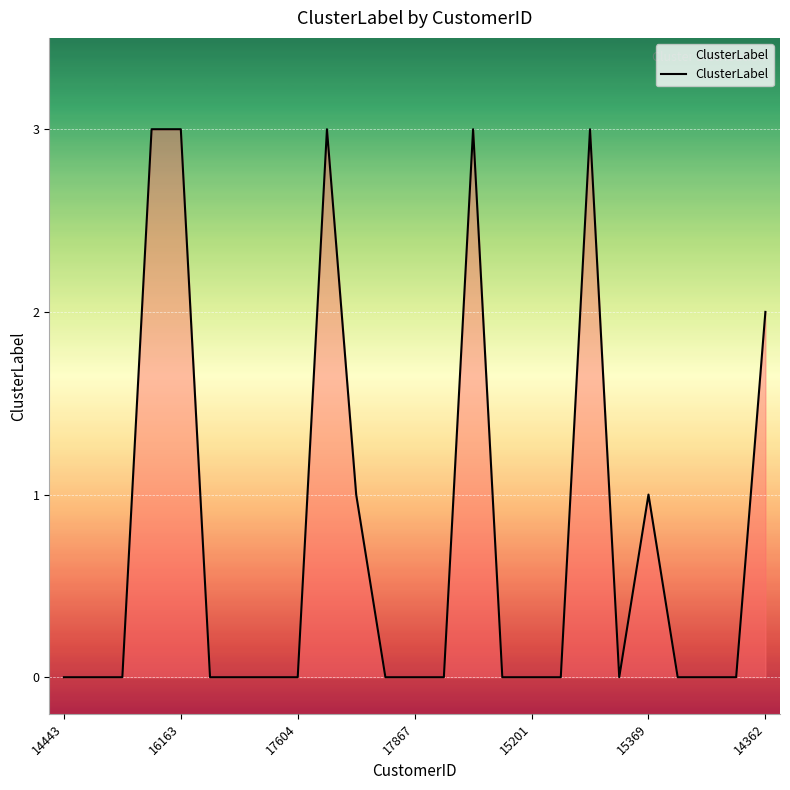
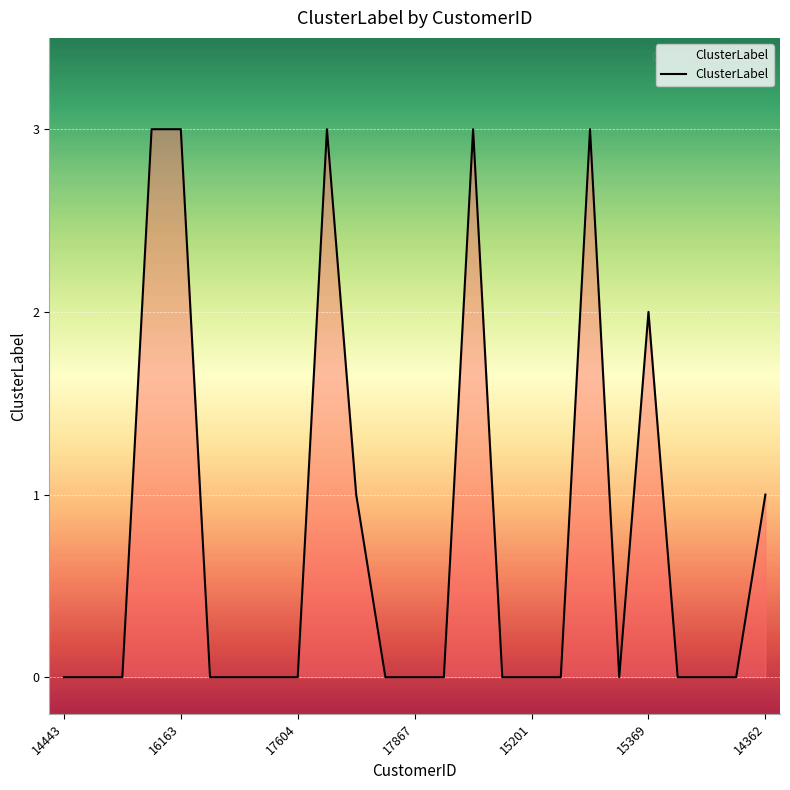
  {
    "14443": 0,
    "16163": 3,
    "17604": 0,
    "17867": 0,
    "15201": 0,
-   "15369": 1,
-   "14362": 2
+   "15369": 2,
+   "14362": 1
  }
